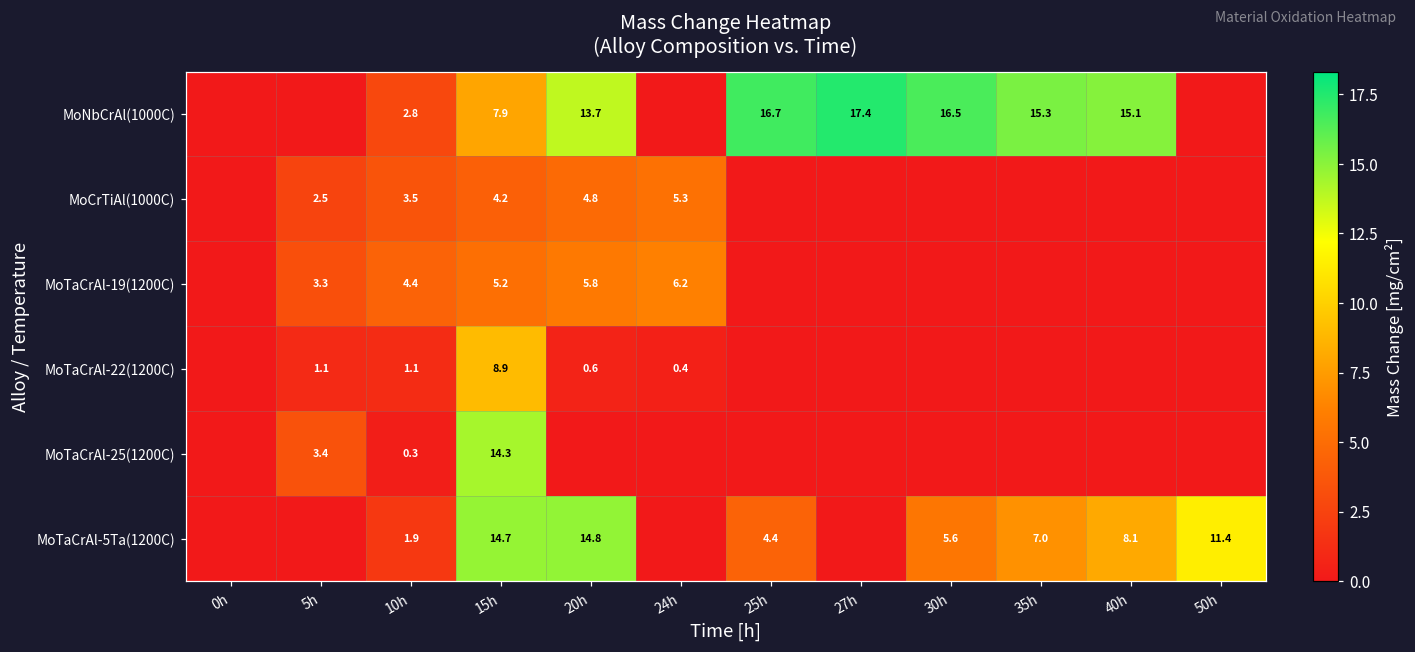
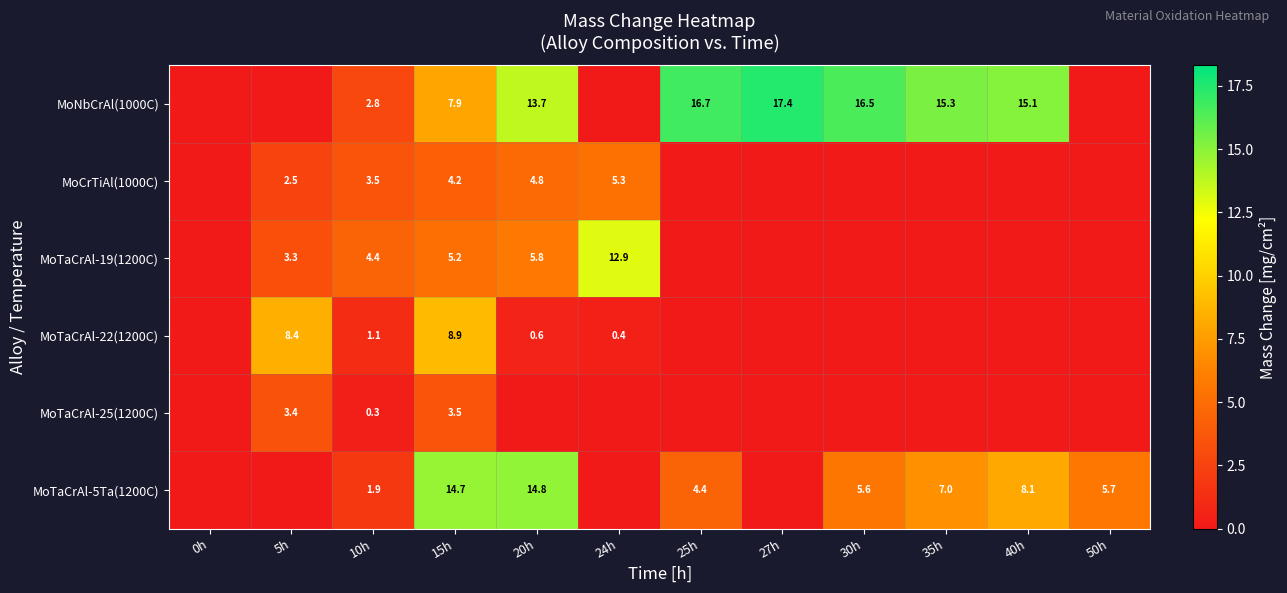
  {
    "MoNbCrAl(1000C)": {
      "10h": 2.8,
      "15h": 7.9,
      "20h": 13.7,
      "25h": 16.7,
      "27h": 17.4,
      "30h": 16.5,
      "35h": 15.3,
      "40h": 15.1
    },
    "MoCrTiAl(1000C)": {
      "5h": 2.5,
      "10h": 3.5,
      "15h": 4.2,
      "20h": 4.8,
      "24h": 5.3
    },
    "MoTaCrAl-19(1200C)": {
      "5h": 3.3,
      "10h": 4.4,
      "15h": 5.2,
      "20h": 5.8,
-     "24h": 6.2
+     "24h": 12.9
    },
    "MoTaCrAl-22(1200C)": {
-     "5h": 1.1,
+     "5h": 8.4,
      "10h": 1.1,
      "15h": 8.9,
      "20h": 0.6,
      "24h": 0.4
    },
    "MoTaCrAl-25(1200C)": {
      "5h": 3.4,
      "10h": 0.3,
-     "15h": 14.3
+     "15h": 3.5
    },
    "MoTaCrAl-5Ta(1200C)": {
      "10h": 1.9,
      "15h": 14.7,
      "20h": 14.8,
      "25h": 4.4,
      "30h": 5.6,
      "35h": 7.0,
      "40h": 8.1,
-     "50h": 11.4
+     "50h": 5.7
    }
  }
